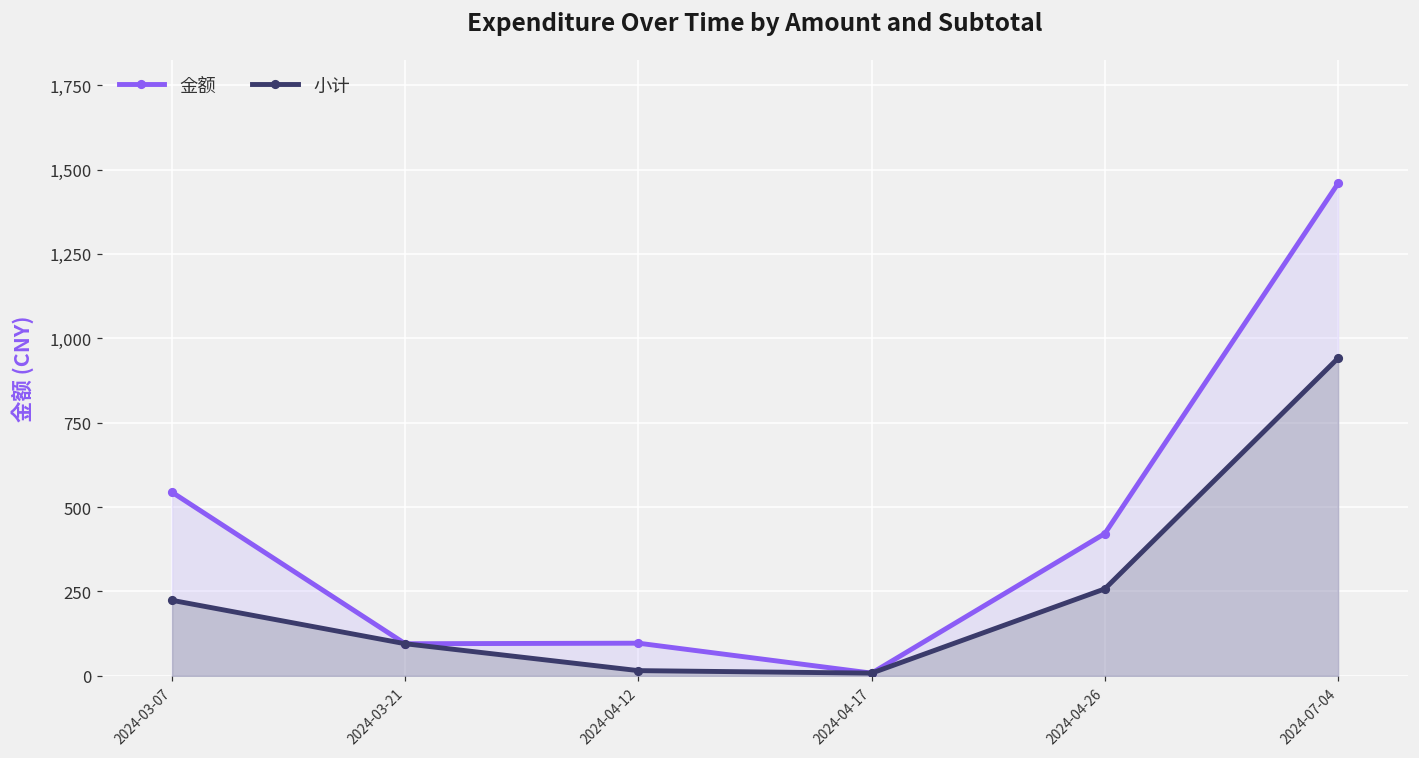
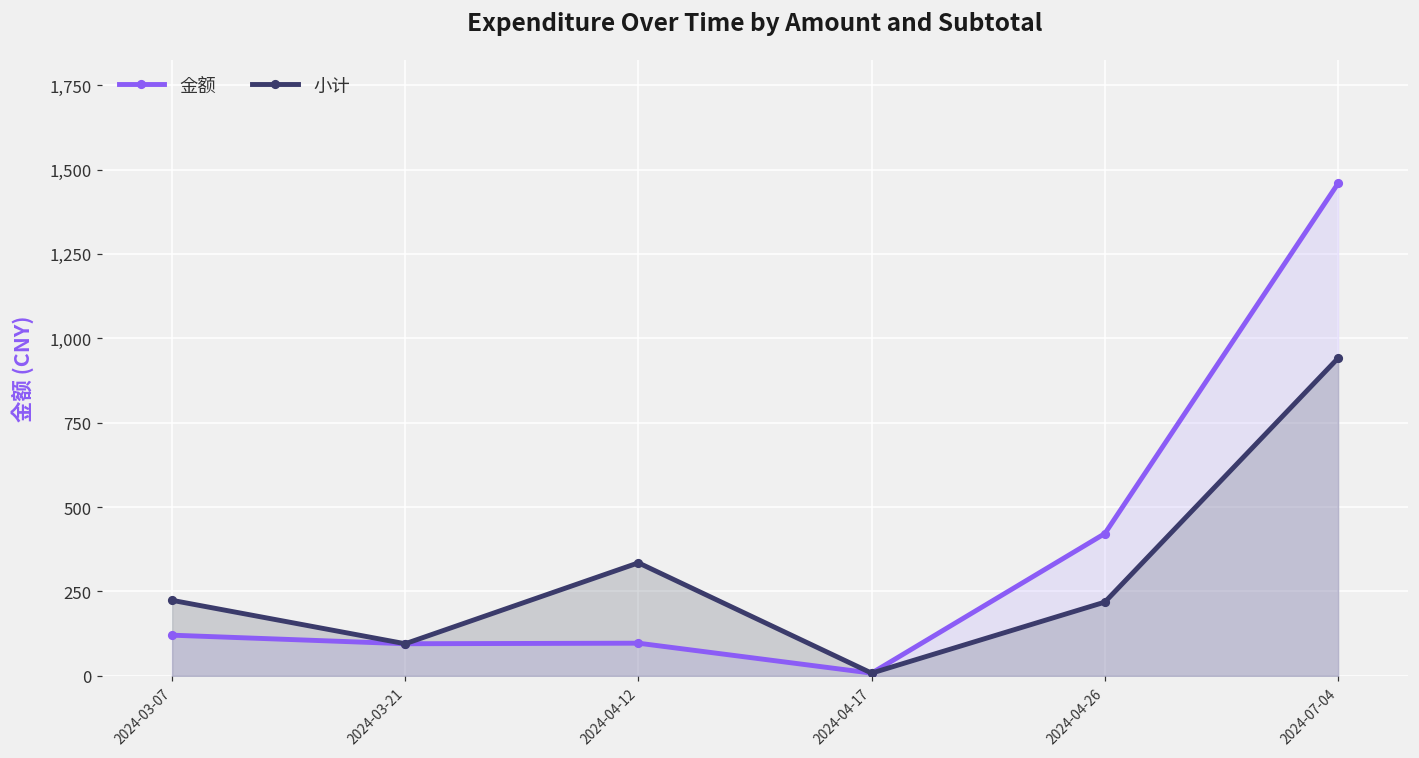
  {
    "金额": {
-     "2024-03-07": "540",
+     "2024-03-07": "120",
      "2024-04-12": "100",
      "2024-04-26": "420",
      "2024-07-04": "1,460"
    },
    "小计": {
      "2024-03-07": "220",
-     "2024-04-12": "20",
-     "2024-04-26": "260",
+     "2024-04-12": "330",
+     "2024-04-26": "220",
      "2024-07-04": "940"
    }
  }
